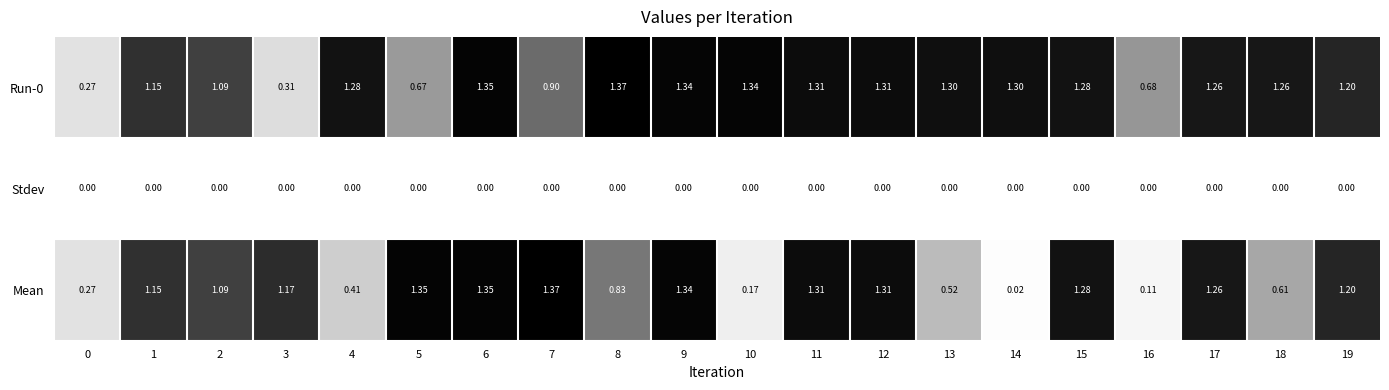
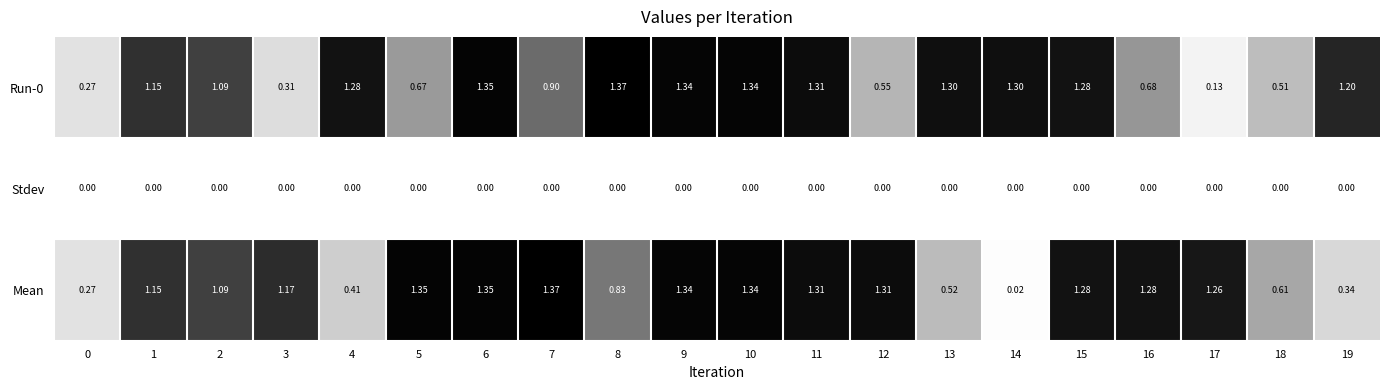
  {
    "Run-0": {
      "0": 0.27,
      "1": 1.15,
      "2": 1.09,
      "3": 0.31,
      "4": 1.28,
      "5": 0.67,
      "6": 1.35,
      "7": 0.90,
      "8": 1.37,
      "9": 1.34,
      "10": 1.34,
      "11": 1.31,
-     "12": 1.31,
+     "12": 0.55,
      "13": 1.30,
      "14": 1.30,
      "15": 1.28,
      "16": 0.68,
-     "17": 1.26,
-     "18": 1.26,
+     "17": 0.13,
+     "18": 0.51,
      "19": 1.20
    },
    "Stdev": {
      "0": 0.00,
      "1": 0.00,
      "2": 0.00,
      "3": 0.00,
      "4": 0.00,
      "5": 0.00,
      "6": 0.00,
      "7": 0.00,
      "8": 0.00,
      "9": 0.00,
      "10": 0.00,
      "11": 0.00,
      "12": 0.00,
      "13": 0.00,
      "14": 0.00,
      "15": 0.00,
      "16": 0.00,
      "17": 0.00,
      "18": 0.00,
      "19": 0.00
    },
    "Mean": {
      "0": 0.27,
      "1": 1.15,
      "2": 1.09,
      "3": 1.17,
      "4": 0.41,
      "5": 1.35,
      "6": 1.35,
      "7": 1.37,
      "8": 0.83,
      "9": 1.34,
-     "10": 0.17,
+     "10": 1.34,
      "11": 1.31,
      "12": 1.31,
      "13": 0.52,
      "14": 0.02,
      "15": 1.28,
-     "16": 0.11,
+     "16": 1.28,
      "17": 1.26,
      "18": 0.61,
-     "19": 1.20
+     "19": 0.34
    }
  }
